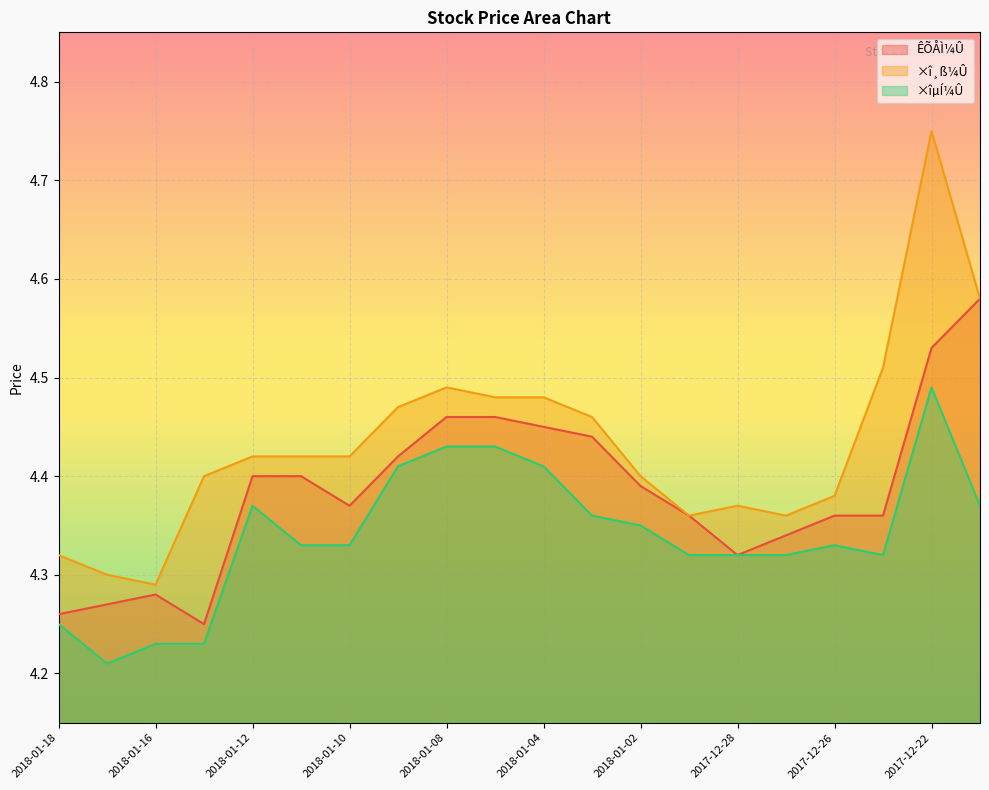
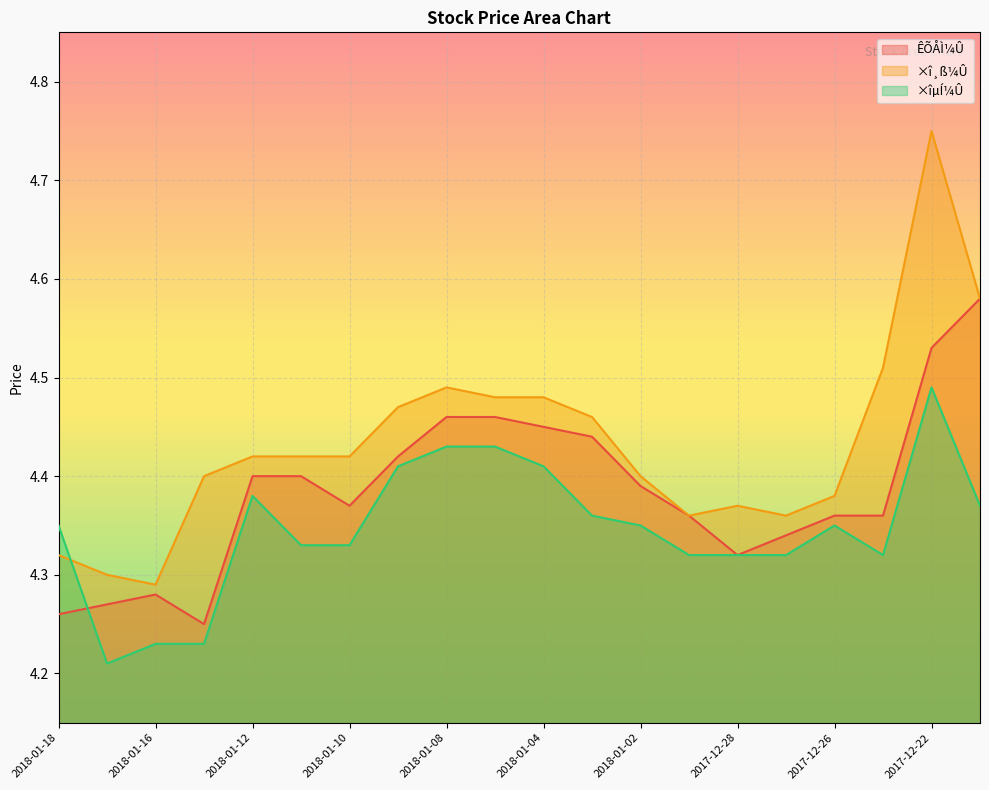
  {
    "×îµÍ¼Û": {
-     "2018-01-18": 4.25,
+     "2018-01-18": 4.35,
      "2018-01-16": 4.23,
-     "2018-01-12": 4.37,
+     "2018-01-12": 4.38,
      "2018-01-10": 4.33,
      "2018-01-08": 4.43,
      "2018-01-04": 4.41,
      "2018-01-02": 4.35,
-     "2017-12-26": 4.33,
+     "2017-12-26": 4.35,
      "2017-12-22": 4.49
    }
  }
